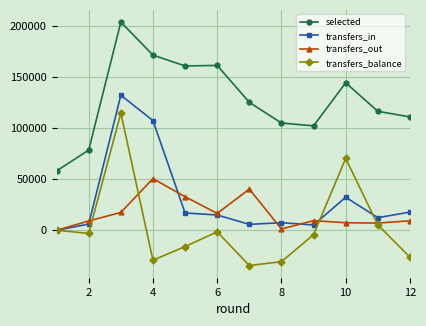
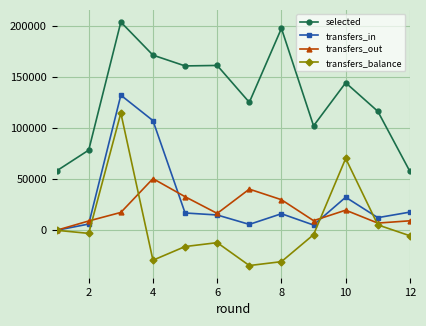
  {
    "selected": {
      "2": 79000,
      "4": 171000,
      "6": 161000,
-     "8": 105000,
+     "8": 198000,
      "10": 144000,
-     "12": 111000
+     "12": 58000
    },
    "transfers_in": {
      "2": 6000,
      "4": 107000,
-     "8": 7000,
+     "8": 16000,
      "10": 32000,
      "12": 18000
    },
    "transfers_out": {
      "2": 9000,
      "4": 51000,
-     "8": 1000,
-     "10": 7000,
+     "8": 30000,
+     "10": 20000,
      "12": 9000
    },
    "transfers_balance": {
      "2": -3000,
      "4": -29000,
-     "6": -2000,
+     "6": -12000,
      "8": -31000,
      "10": 70000,
-     "12": -26000
+     "12": -5000
    }
  }
